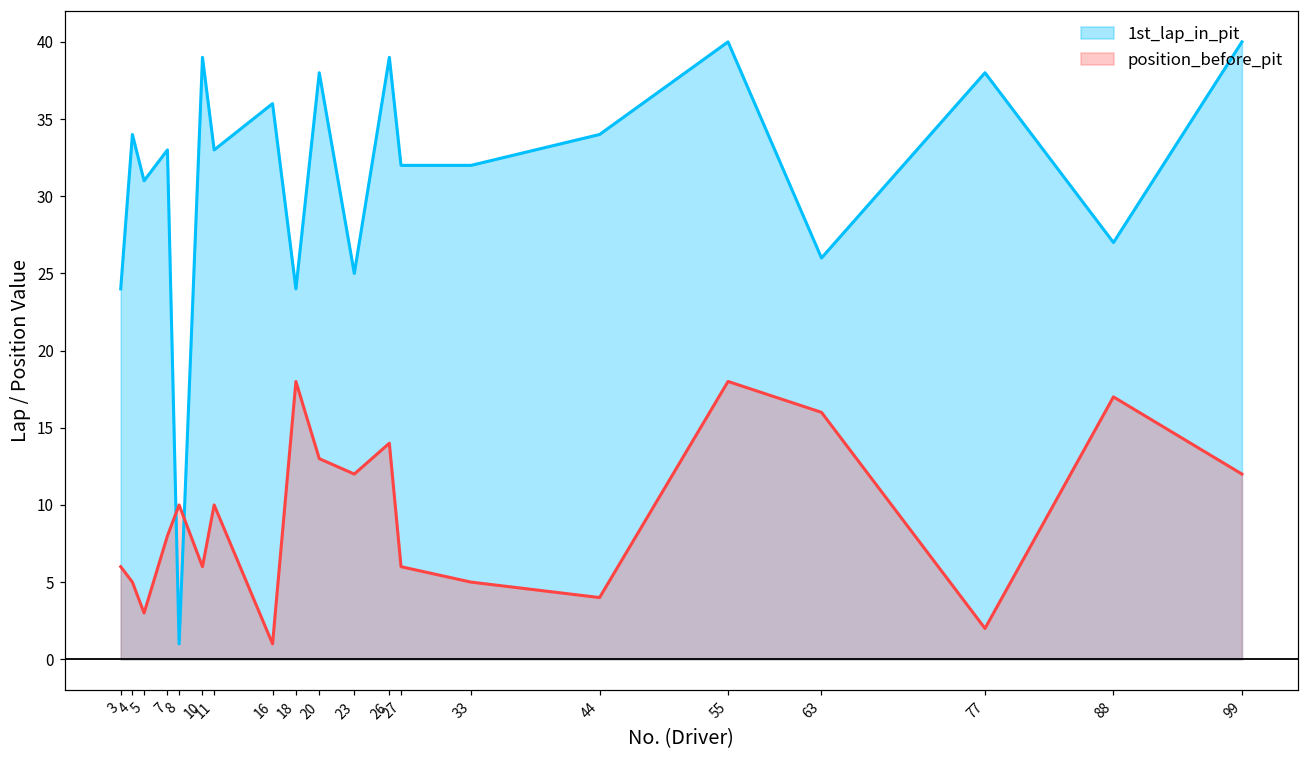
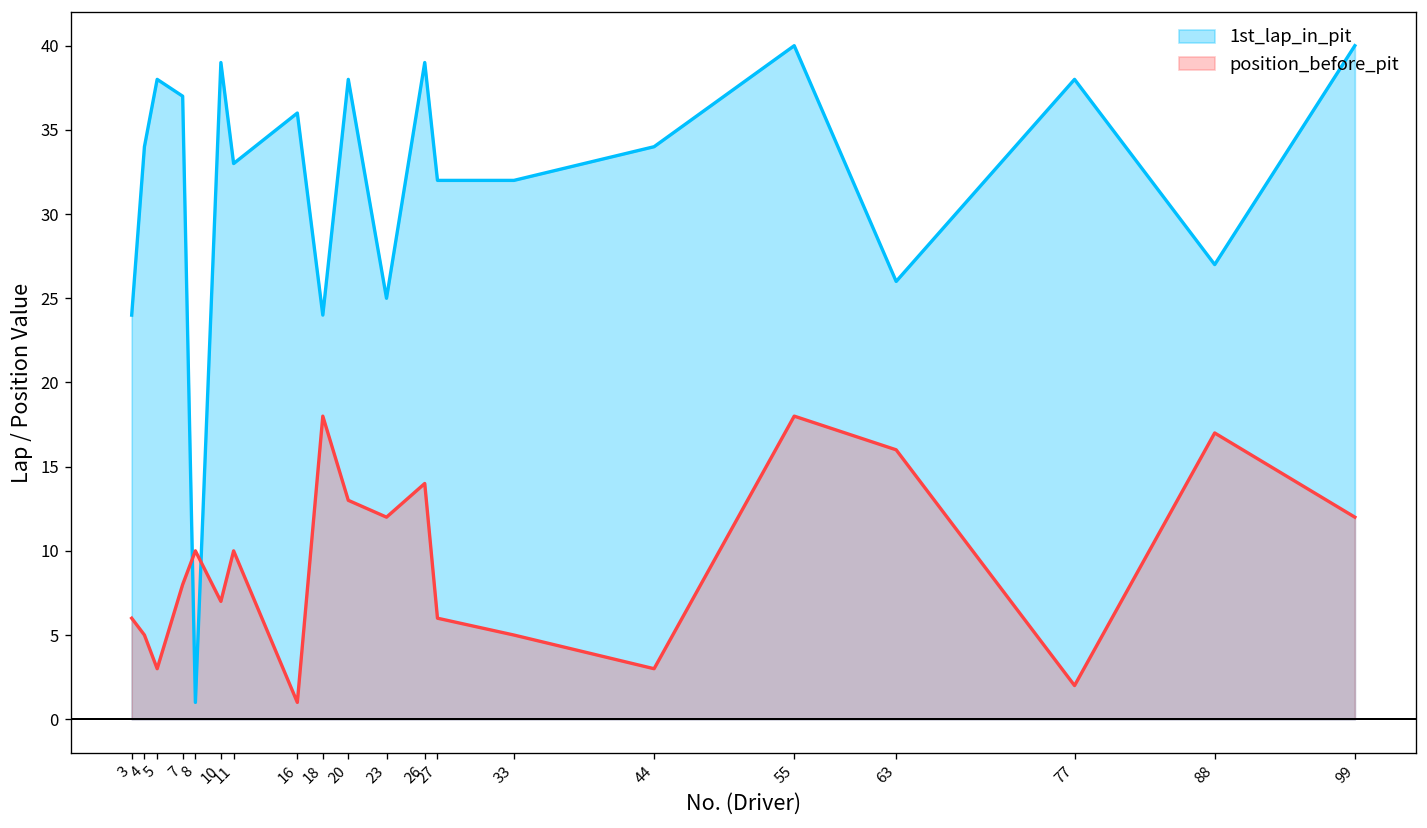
  {
    "1st_lap_in_pit": {
      "3": 24,
      "4": 34,
-     "5": 31,
-     "7": 33,
+     "5": 38,
+     "7": 37,
      "8": 1,
      "10": 39,
      "11": 33,
      "16": 36,
      "18": 24,
      "20": 38,
      "23": 25,
      "26": 39,
      "27": 32,
      "33": 32,
      "44": 34,
      "55": 40,
      "63": 26,
      "77": 38,
      "88": 27,
      "99": 40
    },
    "position_before_pit": {
      "3": 6,
      "4": 5,
      "5": 3,
      "7": 8,
      "8": 10,
-     "10": 6,
+     "10": 7,
      "11": 10,
      "16": 1,
      "18": 18,
      "20": 13,
      "23": 12,
      "26": 14,
      "27": 6,
      "33": 5,
-     "44": 4,
+     "44": 3,
      "55": 18,
      "63": 16,
      "77": 2,
      "88": 17,
      "99": 12
    }
  }
